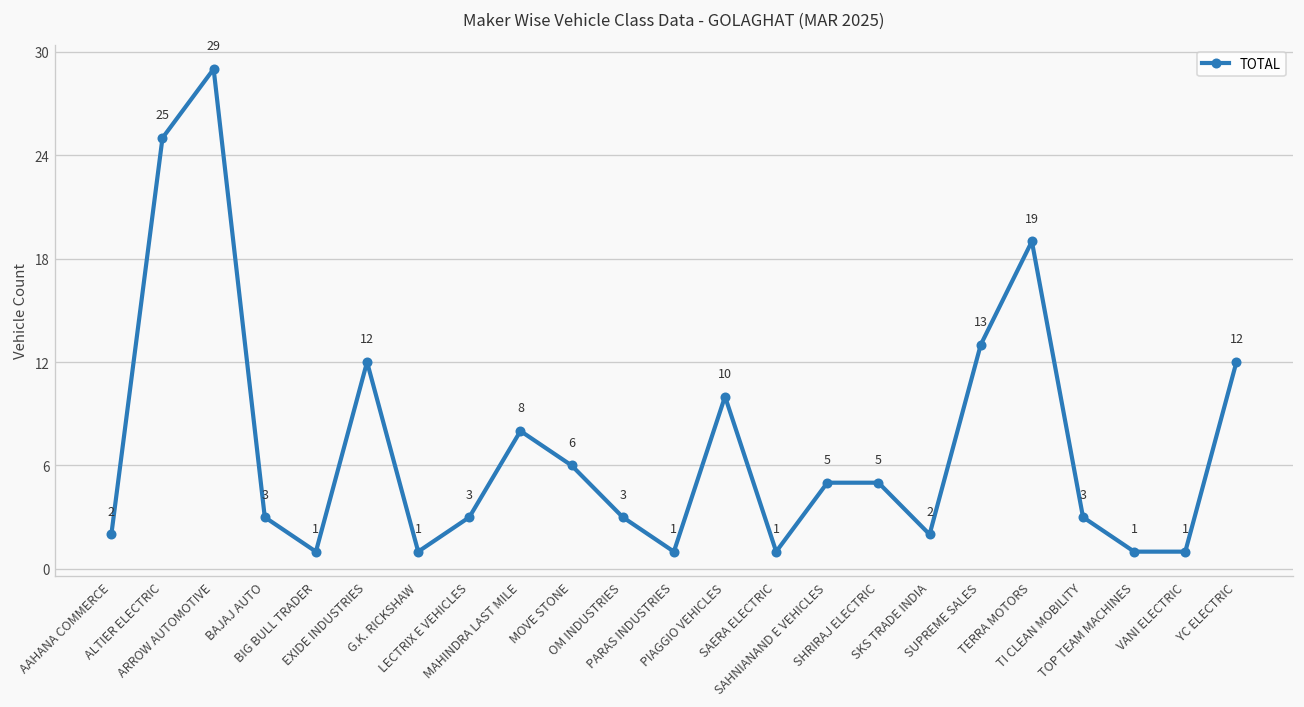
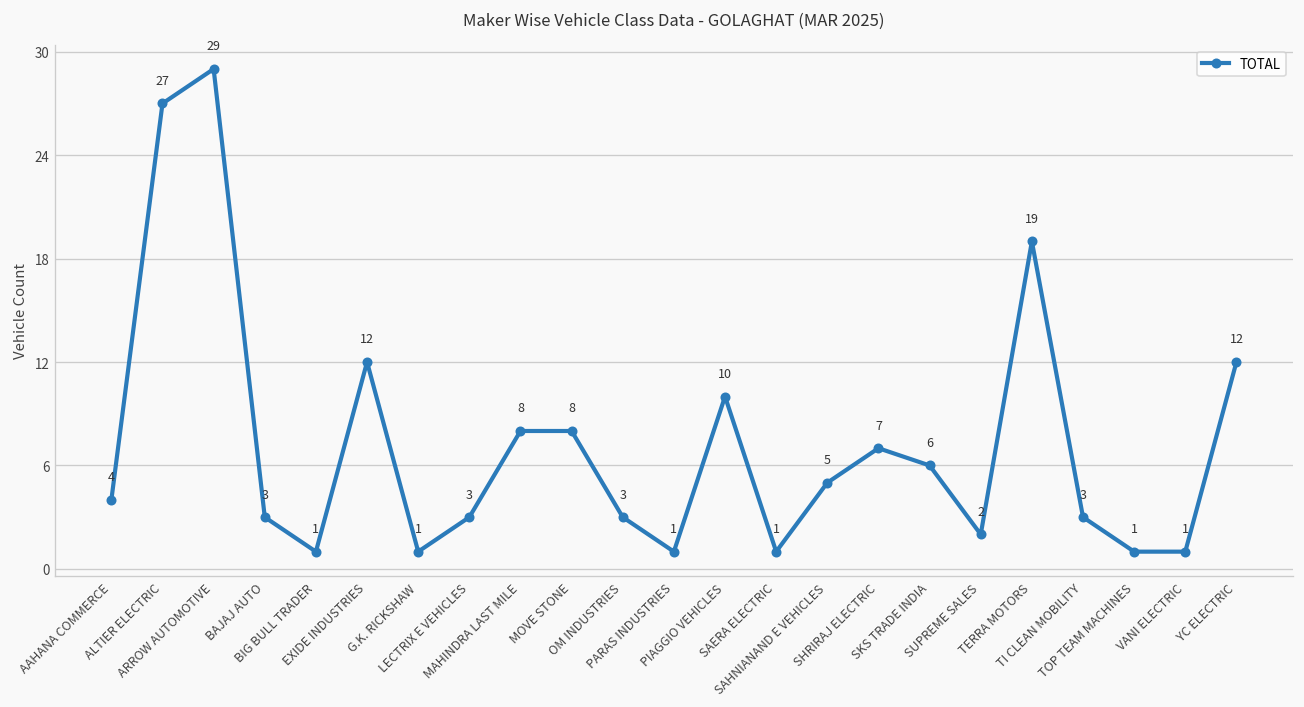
  {
-   "AAHANA COMMERCE": 2,
-   "ALTIER ELECTRIC": 25,
+   "AAHANA COMMERCE": 4,
+   "ALTIER ELECTRIC": 27,
    "ARROW AUTOMOTIVE": 29,
    "BAJAJ AUTO": 3,
    "BIG BULL TRADER": 1,
    "EXIDE INDUSTRIES": 12,
    "G.K. RICKSHAW": 1,
    "LECTRIX E VEHICLES": 3,
    "MAHINDRA LAST MILE": 8,
-   "MOVE STONE": 6,
+   "MOVE STONE": 8,
    "OM INDUSTRIES": 3,
    "PARAS INDUSTRIES": 1,
    "PIAGGIO VEHICLES": 10,
    "SAERA ELECTRIC": 1,
    "SAHNIANAND E VEHICLES": 5,
-   "SHRIRAJ ELECTRIC": 5,
-   "SKS TRADE INDIA": 2,
-   "SUPREME SALES": 13,
+   "SHRIRAJ ELECTRIC": 7,
+   "SKS TRADE INDIA": 6,
+   "SUPREME SALES": 2,
    "TERRA MOTORS": 19,
    "TI CLEAN MOBILITY": 3,
    "TOP TEAM MACHINES": 1,
    "VANI ELECTRIC": 1,
    "YC ELECTRIC": 12
  }
